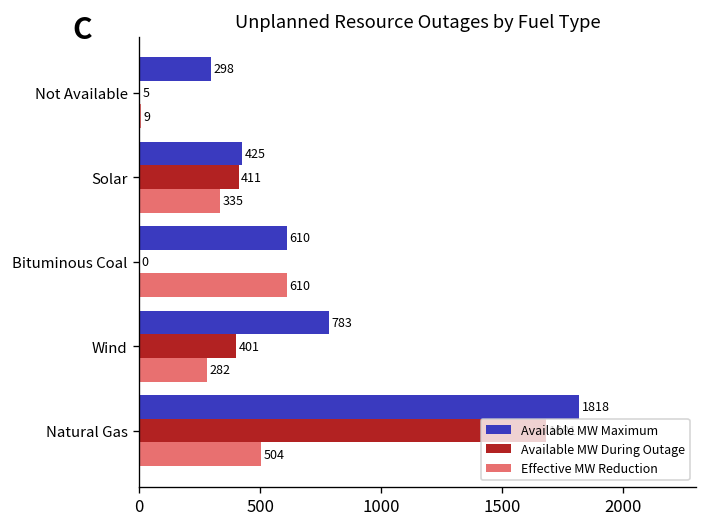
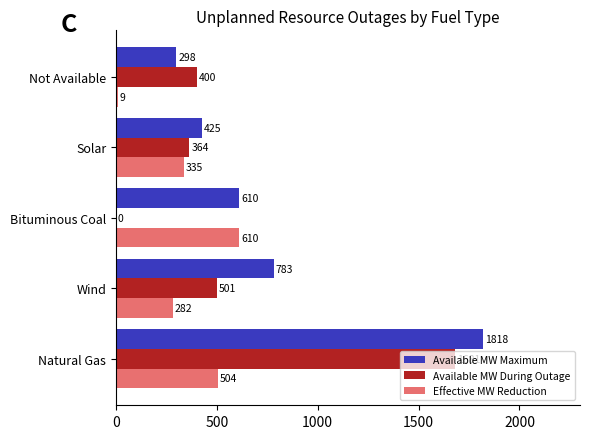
  {
    "Available MW Maximum": {
      "Not Available": 298,
      "Solar": 425,
      "Bituminous Coal": 610,
      "Wind": 783,
      "Natural Gas": 1818
    },
    "Available MW During Outage": {
-     "Not Available": 5,
-     "Solar": 411,
+     "Not Available": 400,
+     "Solar": 364,
      "Bituminous Coal": 0,
-     "Wind": 401
+     "Wind": 501
    },
    "Effective MW Reduction": {
      "Not Available": 9,
      "Solar": 335,
      "Bituminous Coal": 610,
      "Wind": 282,
      "Natural Gas": 504
    }
  }
